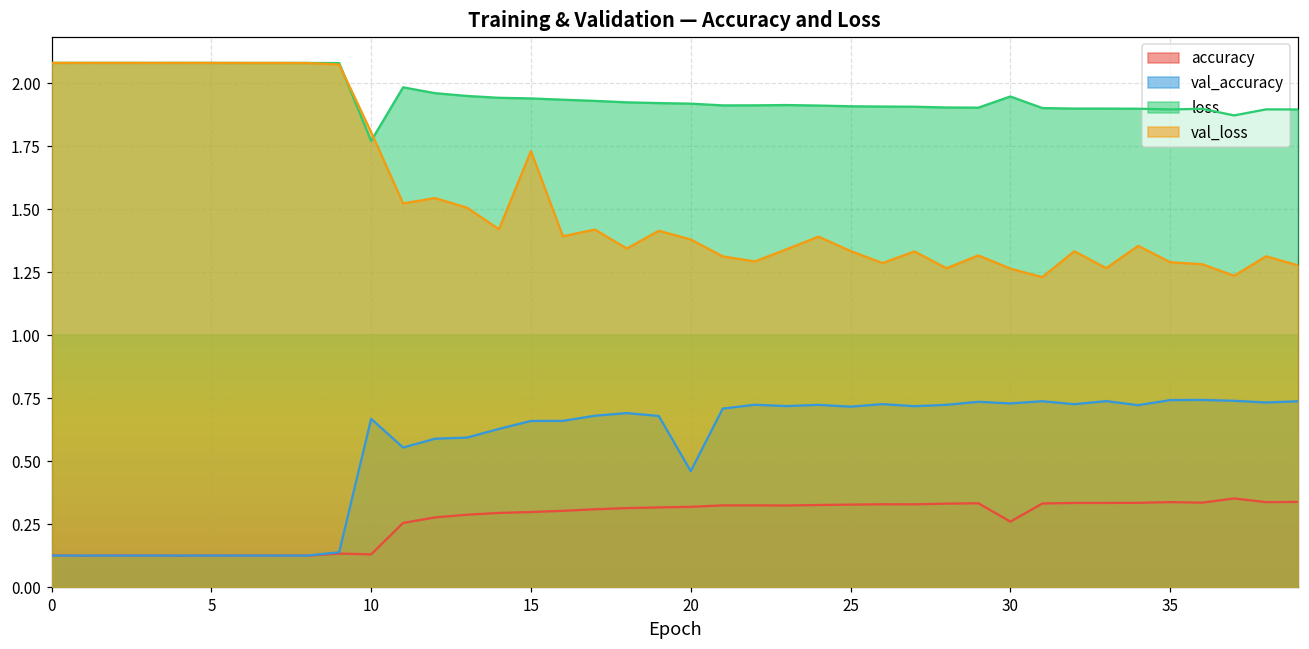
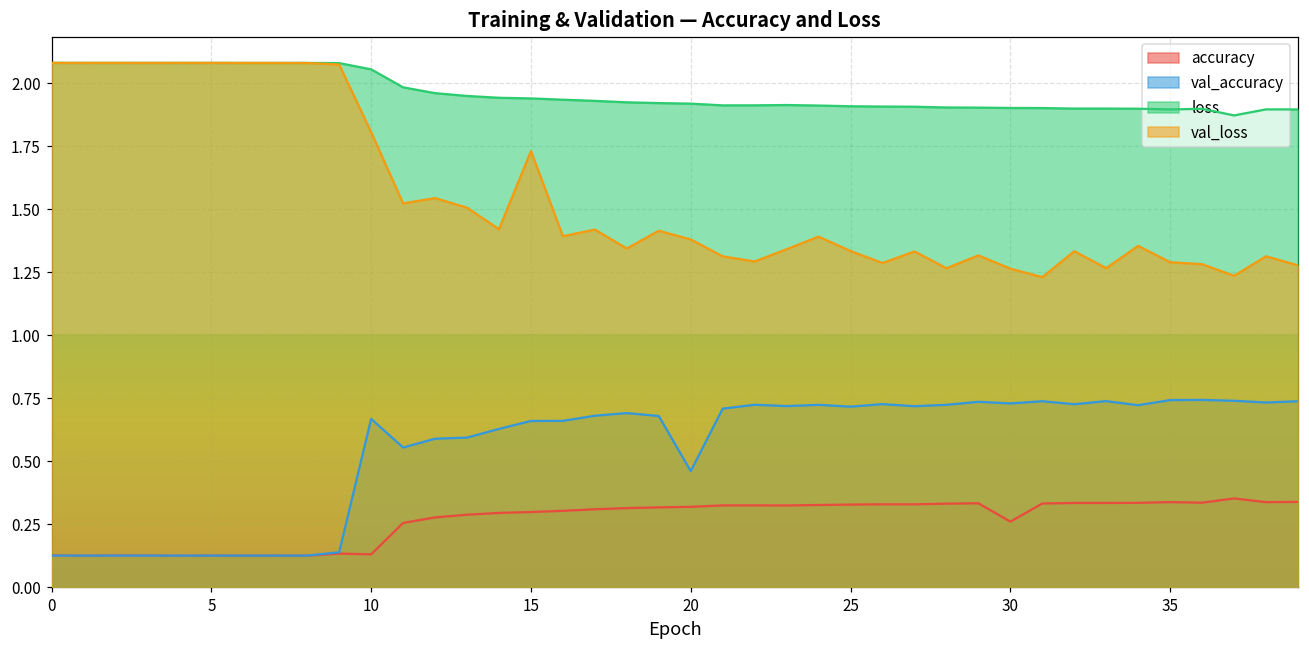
  {
    "accuracy": {
      "10": 0.13,
      "15": 0.30,
      "20": 0.32,
      "25": 0.33,
      "30": 0.26,
      "35": 0.34
    },
    "val_accuracy": {
      "10": 0.67,
      "15": 0.66,
      "20": 0.46,
      "25": 0.72,
      "30": 0.73,
      "35": 0.74
    },
    "loss": {
-     "10": 1.77,
+     "10": 2.05,
      "15": 1.94,
      "20": 1.92,
      "25": 1.91,
-     "30": 1.95
+     "30": 1.90
    },
    "val_loss": {
      "10": 1.80,
      "15": 1.73,
      "20": 1.38,
      "25": 1.33,
      "30": 1.26,
      "35": 1.29
    }
  }
